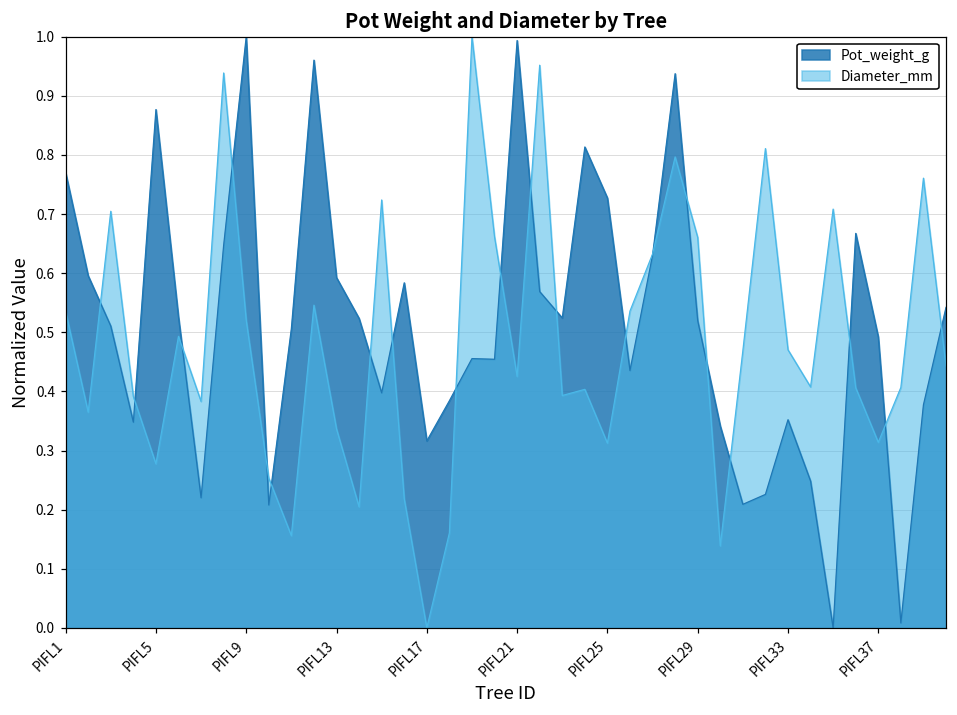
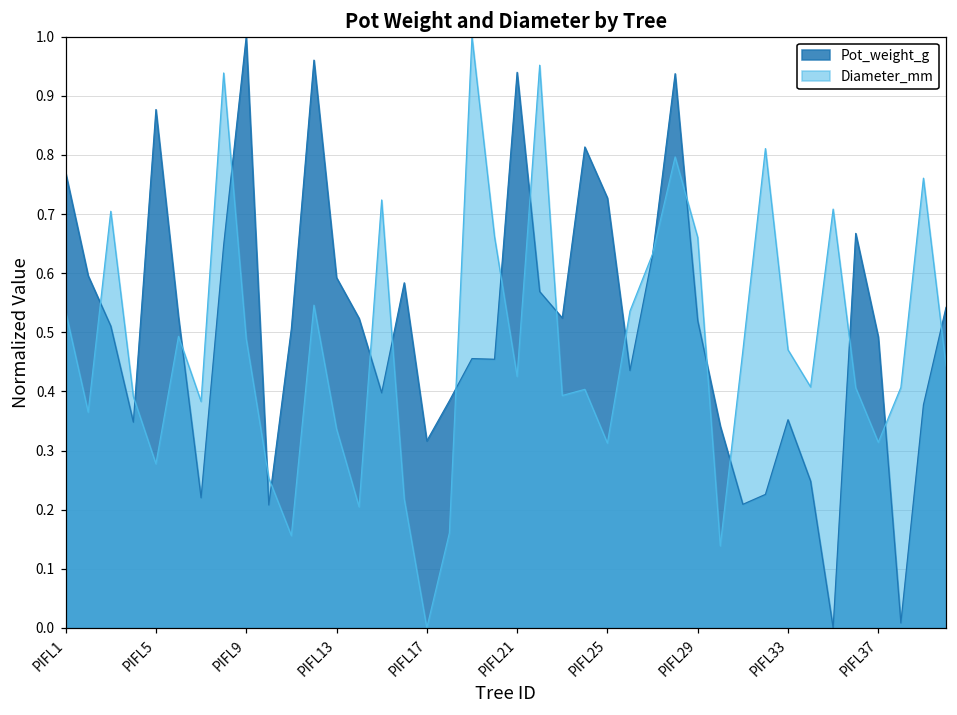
  {
    "Pot_weight_g": {
      "PIFL1": 0.77,
      "PIFL5": 0.88,
      "PIFL9": 1.00,
      "PIFL13": 0.59,
      "PIFL17": 0.32,
-     "PIFL21": 0.99,
+     "PIFL21": 0.94,
      "PIFL25": 0.73,
      "PIFL29": 0.52,
      "PIFL33": 0.35,
      "PIFL37": 0.49
    },
    "Diameter_mm": {
      "PIFL1": 0.54,
      "PIFL5": 0.28,
-     "PIFL9": 0.52,
+     "PIFL9": 0.49,
      "PIFL13": 0.34,
      "PIFL17": 0.00,
      "PIFL21": 0.43,
      "PIFL25": 0.31,
      "PIFL29": 0.66,
      "PIFL33": 0.47,
      "PIFL37": 0.31
    }
  }
